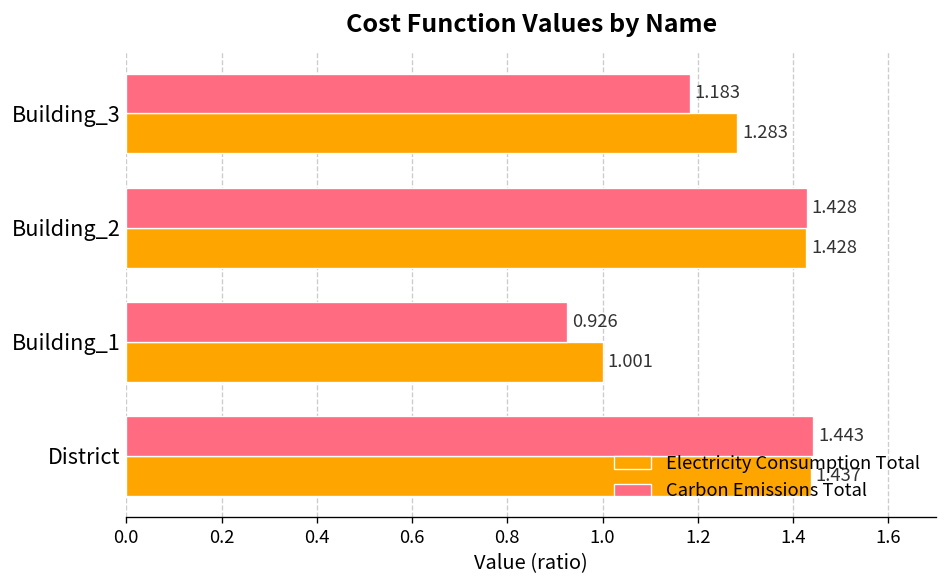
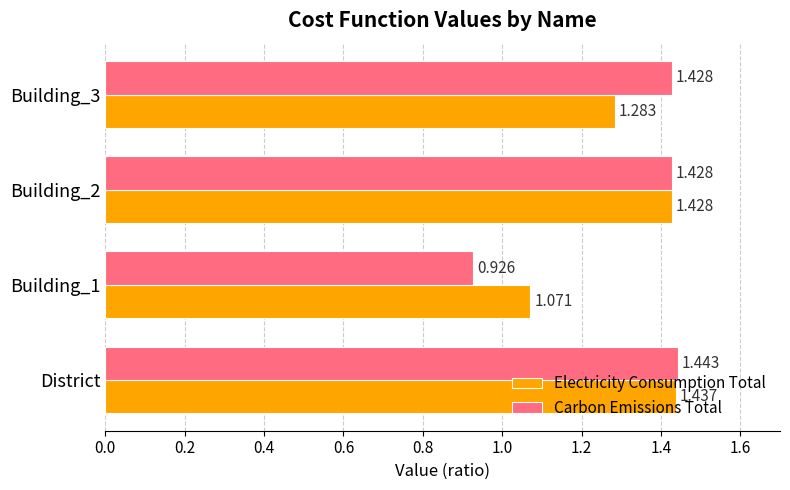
  {
    "Electricity Consumption Total": {
      "Building_3": 1.283,
      "Building_2": 1.428,
-     "Building_1": 1.001,
+     "Building_1": 1.071,
      "District": 1.437
    },
    "Carbon Emissions Total": {
-     "Building_3": 1.183,
+     "Building_3": 1.428,
      "Building_2": 1.428,
      "Building_1": 0.926,
      "District": 1.443
    }
  }
